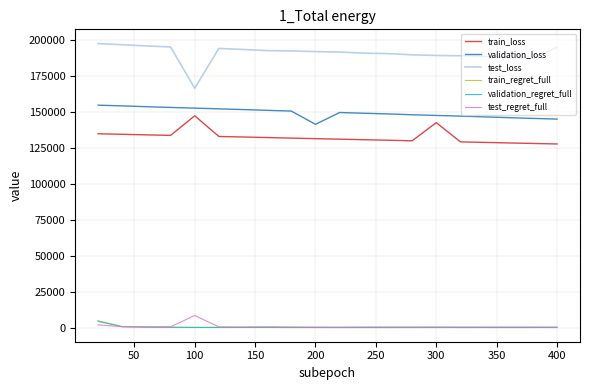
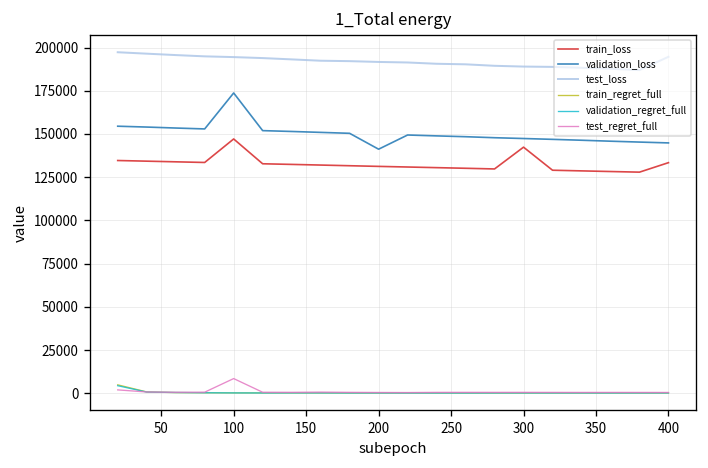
  {
    "train_loss": {
      "100": 147000,
      "200": 131000,
      "300": 142000,
-     "400": 128000
+     "400": 133000
    },
    "validation_loss": {
-     "100": 152000,
+     "100": 174000,
      "200": 141000,
      "300": 147000,
      "400": 145000
    },
    "test_loss": {
-     "100": 166000,
+     "100": 194000,
      "200": 192000,
      "300": 189000
    },
    "test_regret_full": {
      "100": 9000
    }
  }
